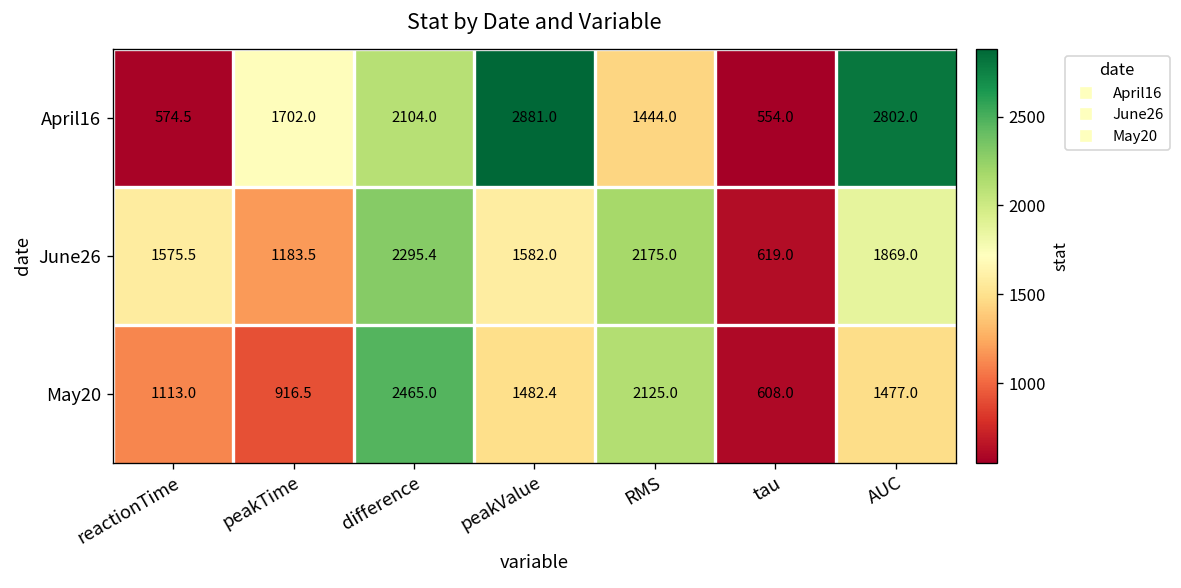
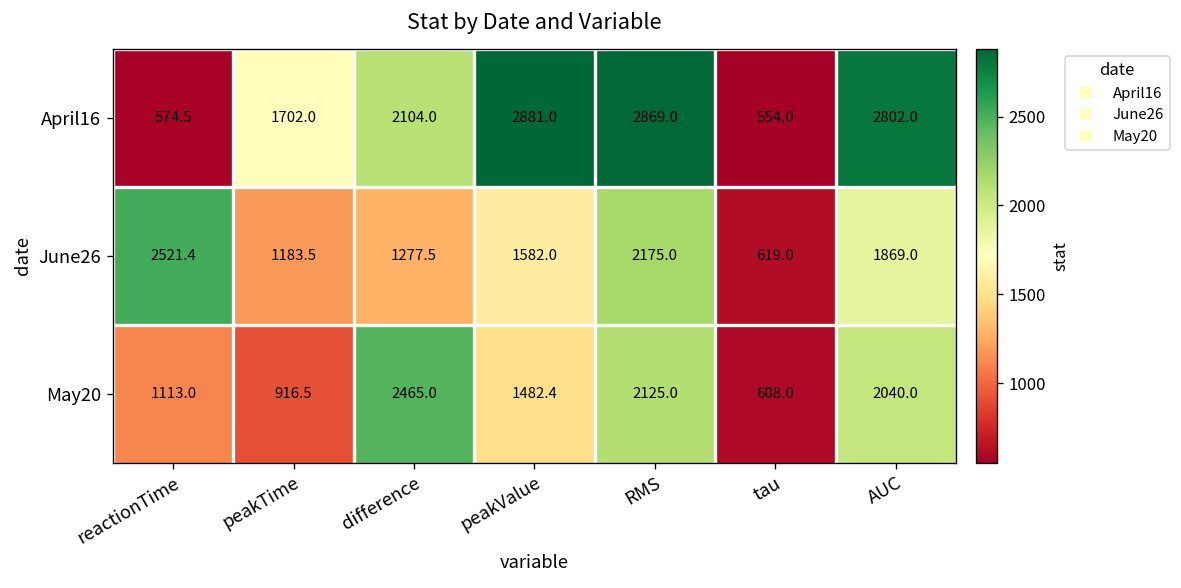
  {
    "April16": {
      "reactionTime": 574.5,
      "peakTime": 1702.0,
      "difference": 2104.0,
      "peakValue": 2881.0,
-     "RMS": 1444.0,
+     "RMS": 2869.0,
      "tau": 554.0,
      "AUC": 2802.0
    },
    "June26": {
-     "reactionTime": 1575.5,
+     "reactionTime": 2521.4,
      "peakTime": 1183.5,
-     "difference": 2295.4,
+     "difference": 1277.5,
      "peakValue": 1582.0,
      "RMS": 2175.0,
      "tau": 619.0,
      "AUC": 1869.0
    },
    "May20": {
      "reactionTime": 1113.0,
      "peakTime": 916.5,
      "difference": 2465.0,
      "peakValue": 1482.4,
      "RMS": 2125.0,
      "tau": 608.0,
-     "AUC": 1477.0
+     "AUC": 2040.0
    }
  }
